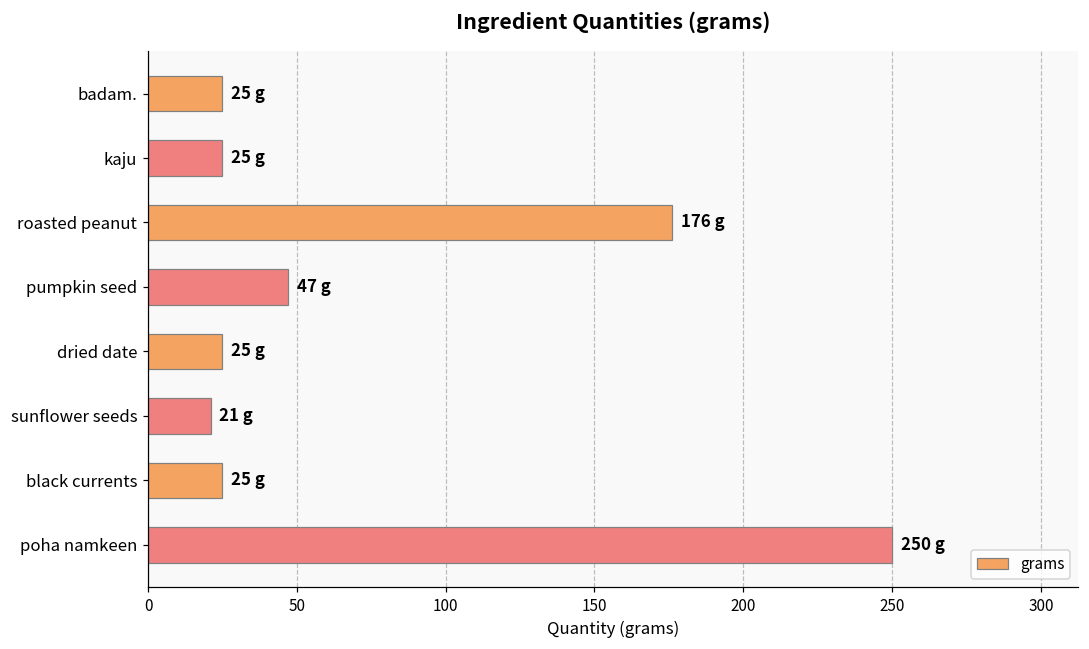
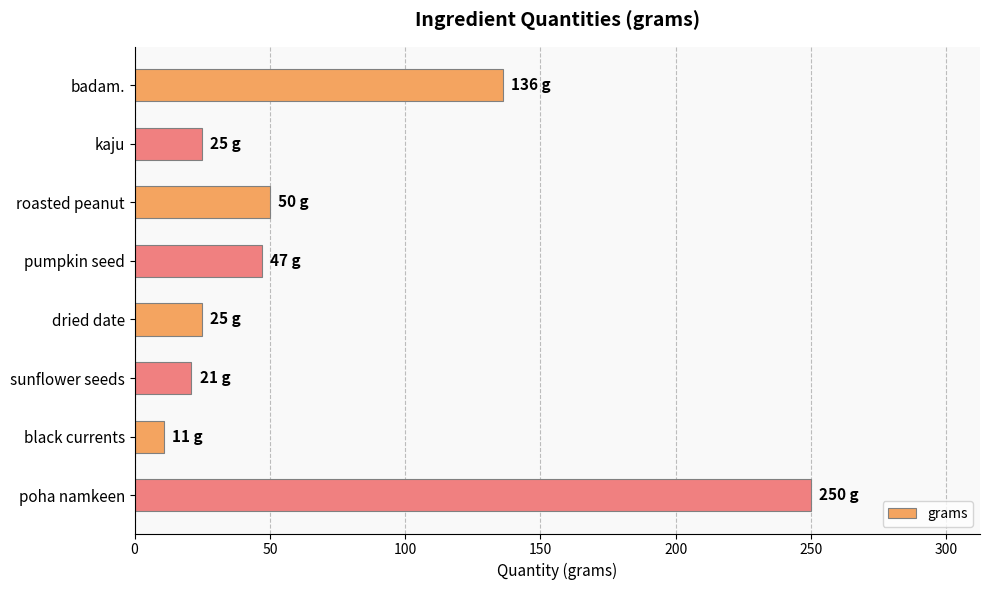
  {
-   "badam.": 25,
+   "badam.": 136,
    "kaju": 25,
-   "roasted peanut": 176,
+   "roasted peanut": 50,
    "pumpkin seed": 47,
    "dried date": 25,
    "sunflower seeds": 21,
-   "black currents": 25,
+   "black currents": 11,
    "poha namkeen": 250
  }
